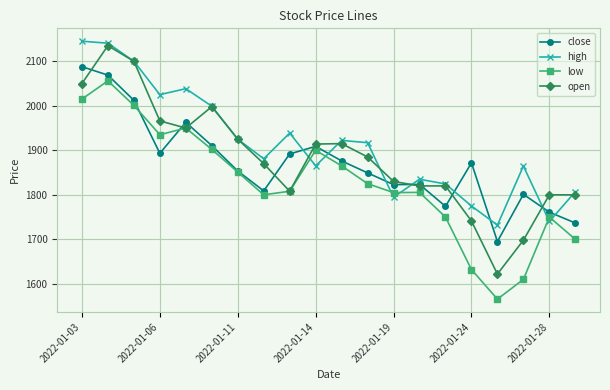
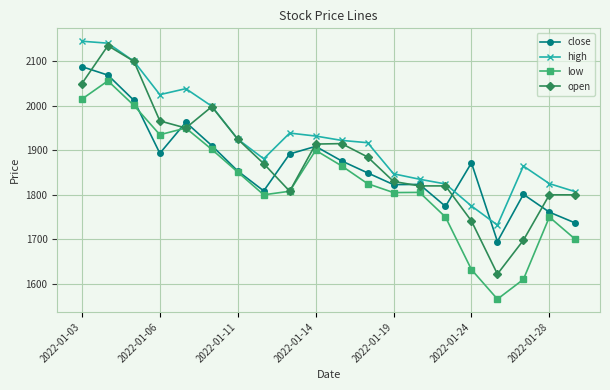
  {
    "close": {
      "2022-01-03": 2090,
      "2022-01-06": 1890,
      "2022-01-19": 1820,
      "2022-01-24": 1870,
      "2022-01-28": 1760
    },
    "high": {
      "2022-01-03": 2150,
      "2022-01-06": 2030,
-     "2022-01-14": 1870,
-     "2022-01-19": 1790,
+     "2022-01-14": 1930,
+     "2022-01-19": 1850,
      "2022-01-24": 1770,
-     "2022-01-28": 1740
+     "2022-01-28": 1830
    }
  }
